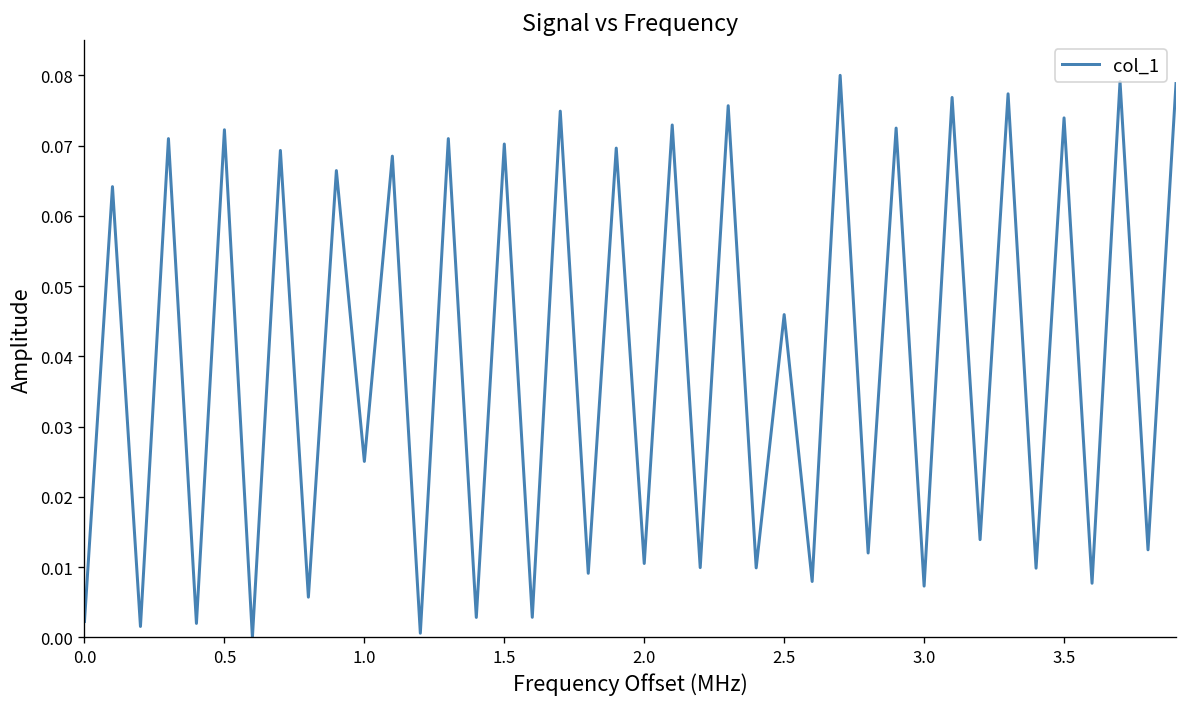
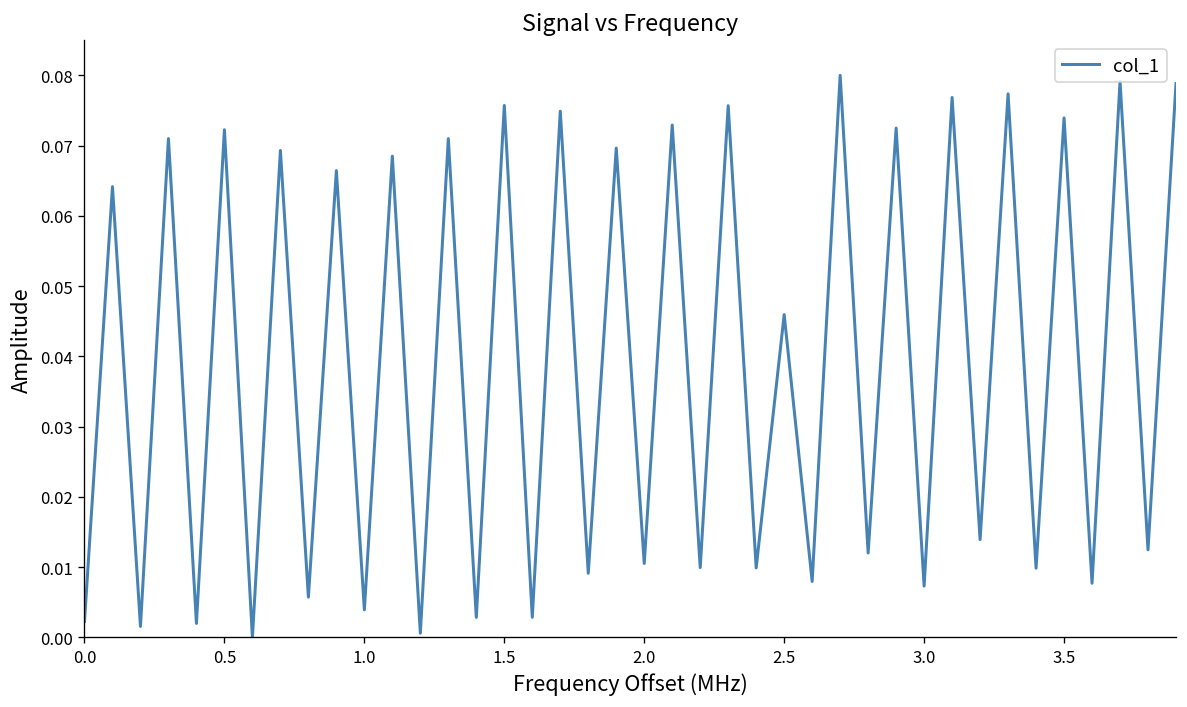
  {
    "0.0": 0.002,
    "0.5": 0.072,
-   "1.0": 0.025,
-   "1.5": 0.070,
+   "1.0": 0.004,
+   "1.5": 0.076,
    "2.0": 0.011,
    "2.5": 0.046,
    "3.0": 0.007,
    "3.5": 0.074
  }
